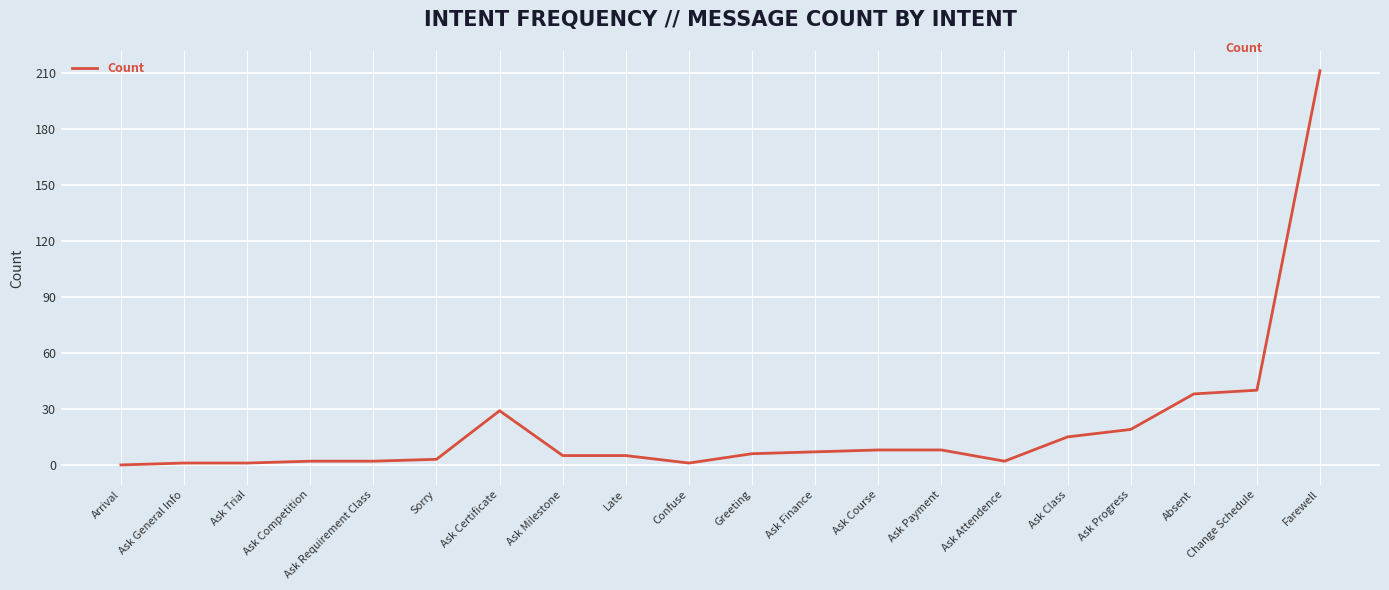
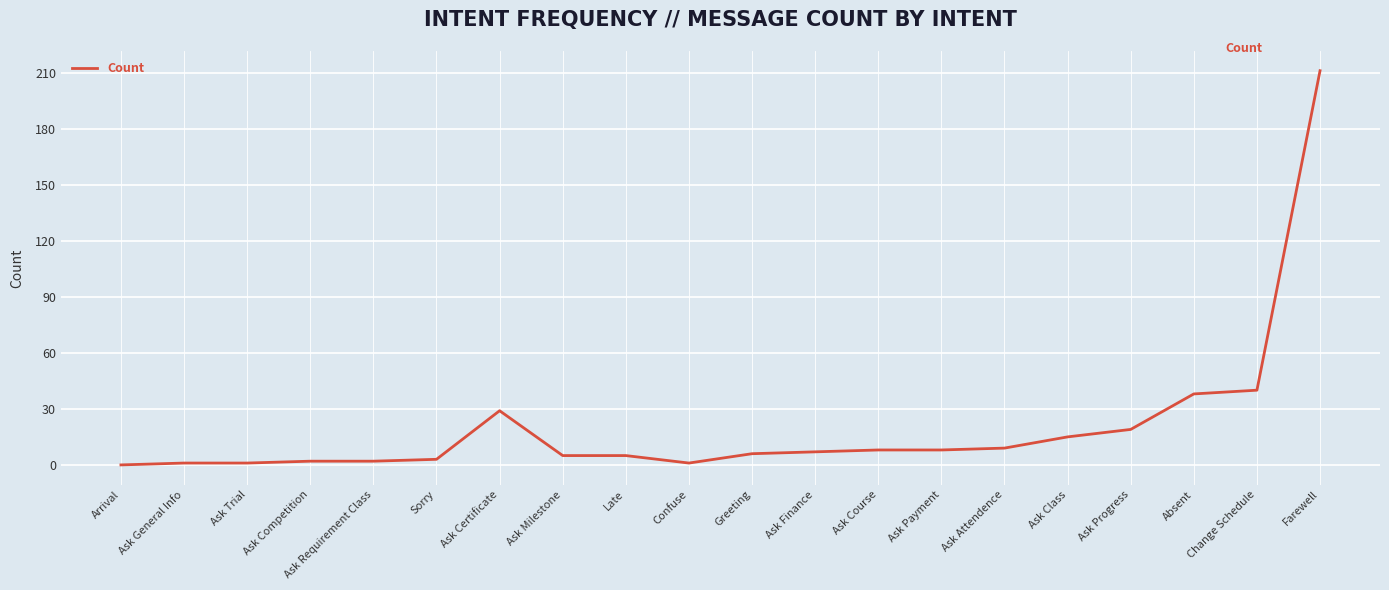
  {
    "Arrival": 0,
    "Ask General Info": 1,
    "Ask Trial": 1,
    "Ask Competition": 2,
    "Ask Requirement Class": 2,
    "Sorry": 3,
    "Ask Certificate": 29,
    "Ask Milestone": 5,
    "Late": 5,
    "Confuse": 1,
    "Greeting": 6,
    "Ask Finance": 7,
    "Ask Course": 8,
    "Ask Payment": 8,
-   "Ask Attendence": 2,
+   "Ask Attendence": 9,
    "Ask Class": 15,
    "Ask Progress": 19,
    "Absent": 38,
    "Change Schedule": 40,
    "Farewell": 211
  }
